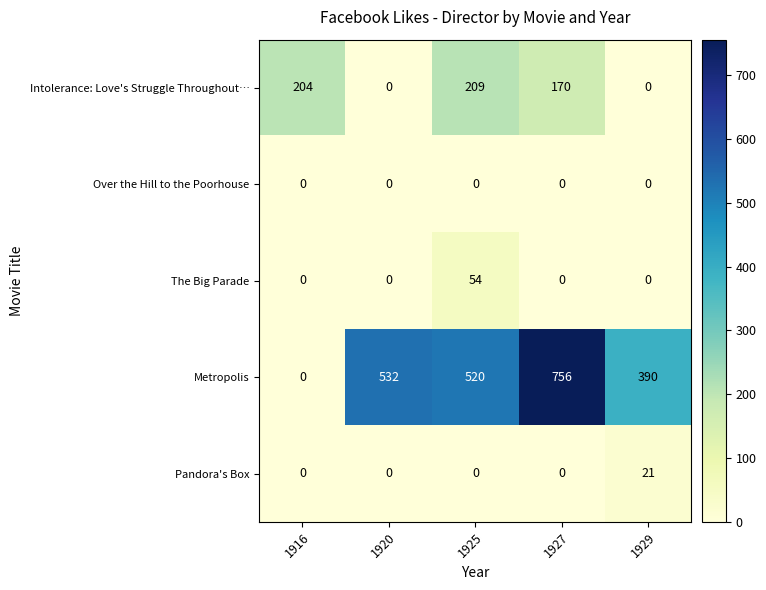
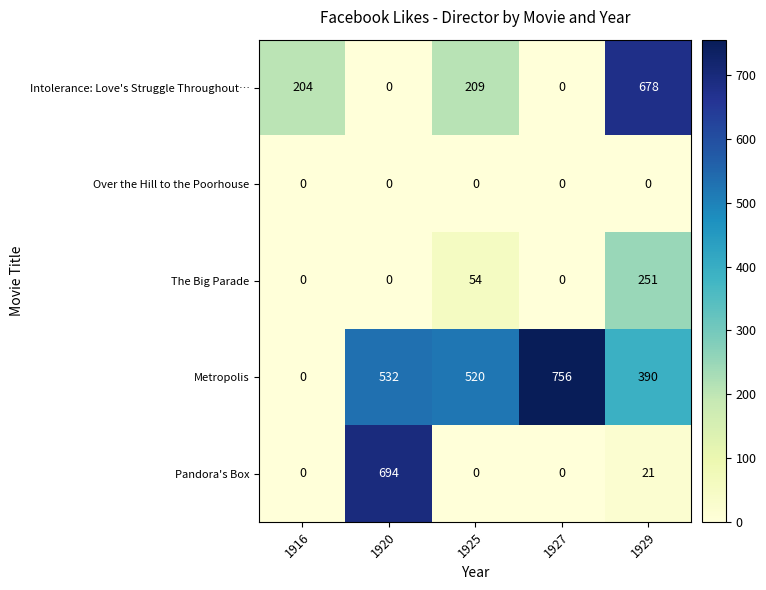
  {
    "Intolerance: Love's Struggle Throughout…": {
      "1916": 204,
      "1920": 0,
      "1925": 209,
-     "1927": 170,
-     "1929": 0
+     "1927": 0,
+     "1929": 678
    },
    "Over the Hill to the Poorhouse": {
      "1916": 0,
      "1920": 0,
      "1925": 0,
      "1927": 0,
      "1929": 0
    },
    "The Big Parade": {
      "1916": 0,
      "1920": 0,
      "1925": 54,
      "1927": 0,
-     "1929": 0
+     "1929": 251
    },
    "Metropolis": {
      "1916": 0,
      "1920": 532,
      "1925": 520,
      "1927": 756,
      "1929": 390
    },
    "Pandora's Box": {
      "1916": 0,
-     "1920": 0,
+     "1920": 694,
      "1925": 0,
      "1927": 0,
      "1929": 21
    }
  }
